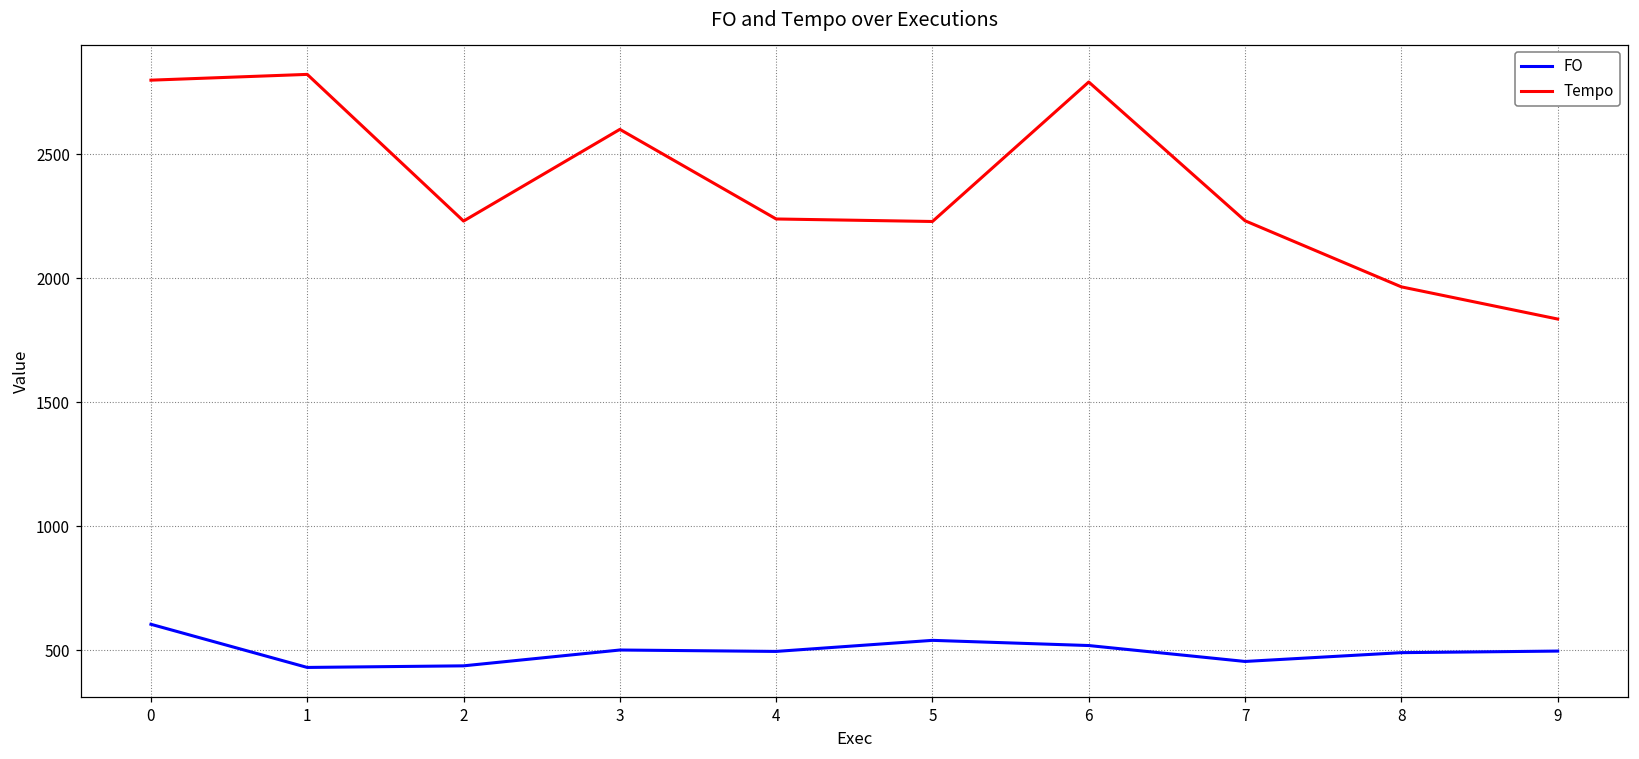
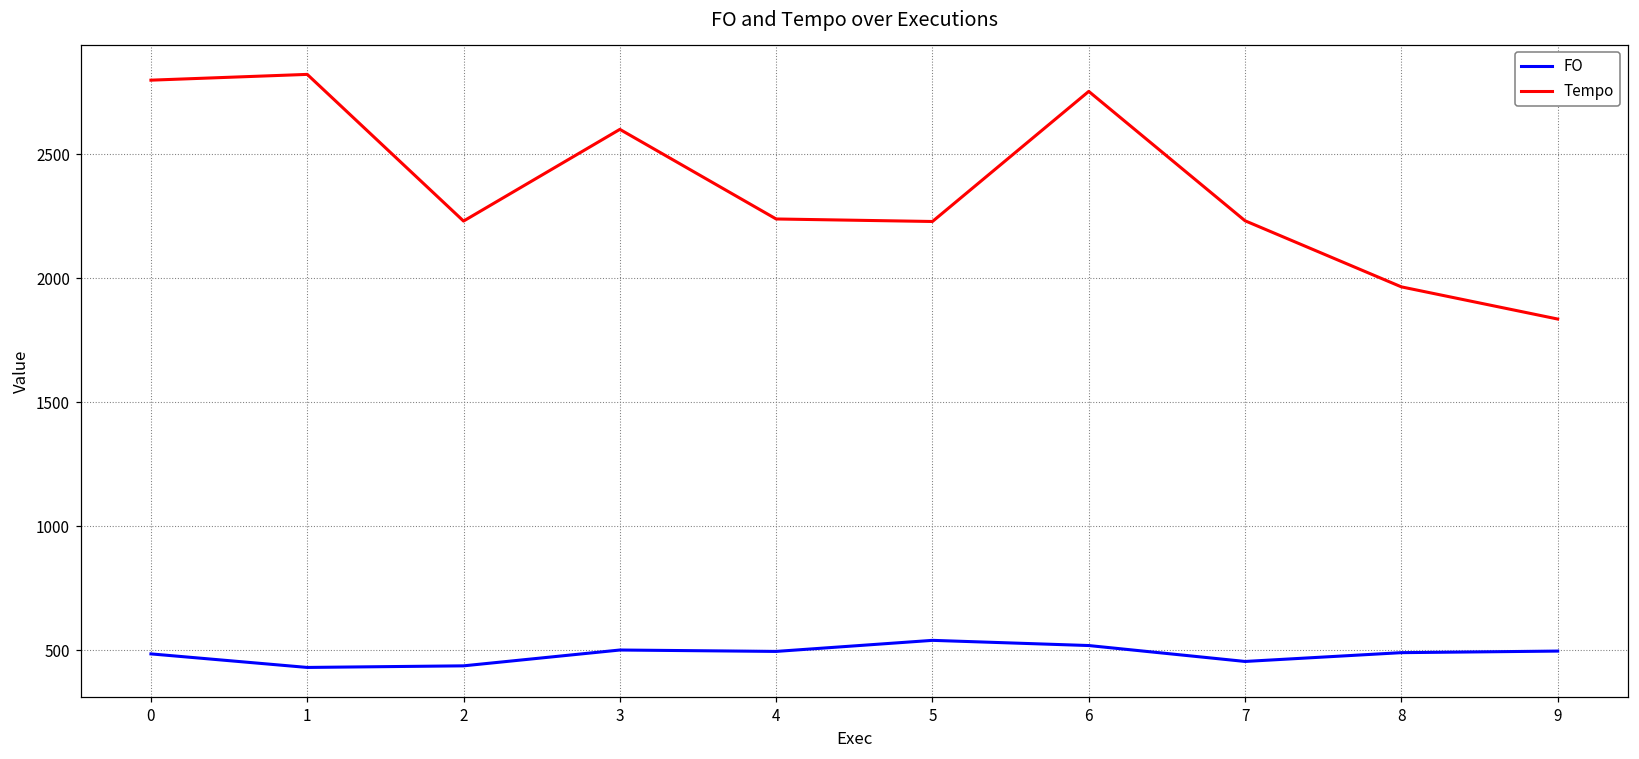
  {
    "FO": {
-     "0": 600,
+     "0": 480,
      "1": 430,
      "2": 440,
      "3": 500,
      "4": 490,
      "5": 540,
      "6": 520,
      "7": 450,
      "8": 490,
      "9": 500
    },
    "Tempo": {
      "0": 2800,
      "1": 2820,
      "2": 2230,
      "3": 2600,
      "4": 2240,
      "5": 2230,
-     "6": 2790,
+     "6": 2750,
      "7": 2230,
      "8": 1970,
      "9": 1840
    }
  }
